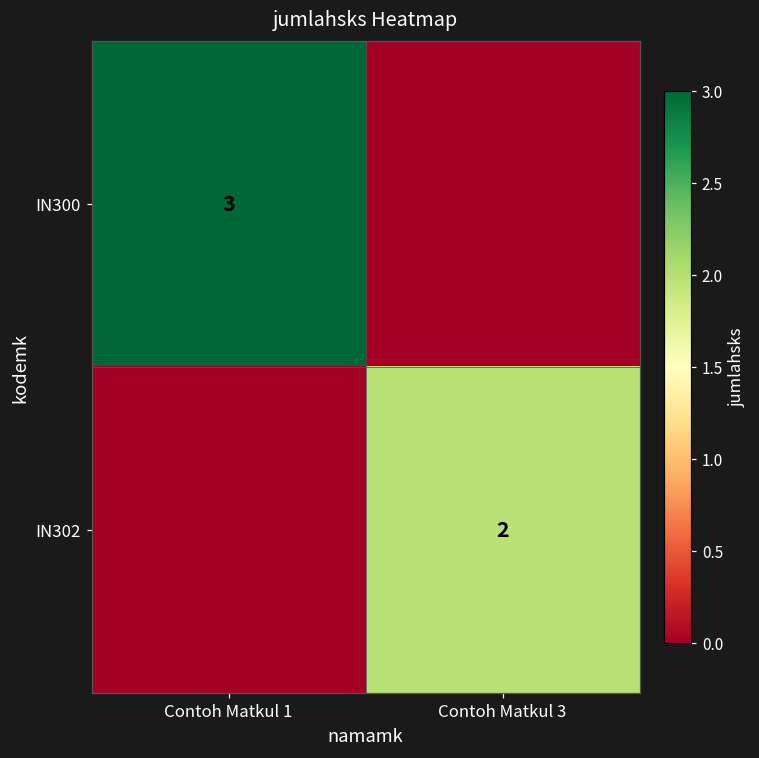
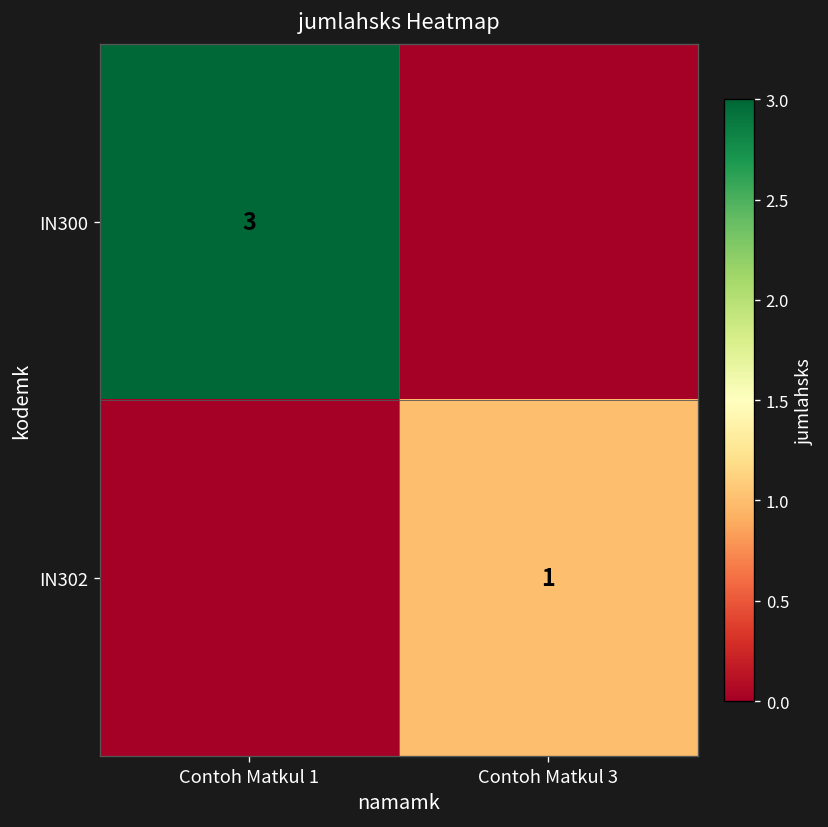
  {
    "IN300": {
      "Contoh Matkul 1": 3
    },
    "IN302": {
-     "Contoh Matkul 3": 2
+     "Contoh Matkul 3": 1
    }
  }
